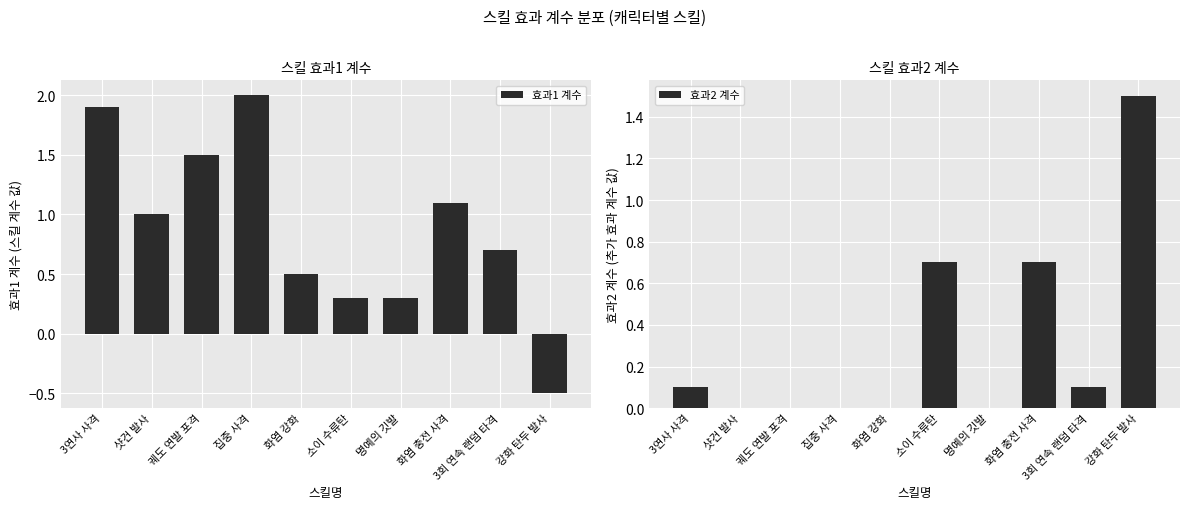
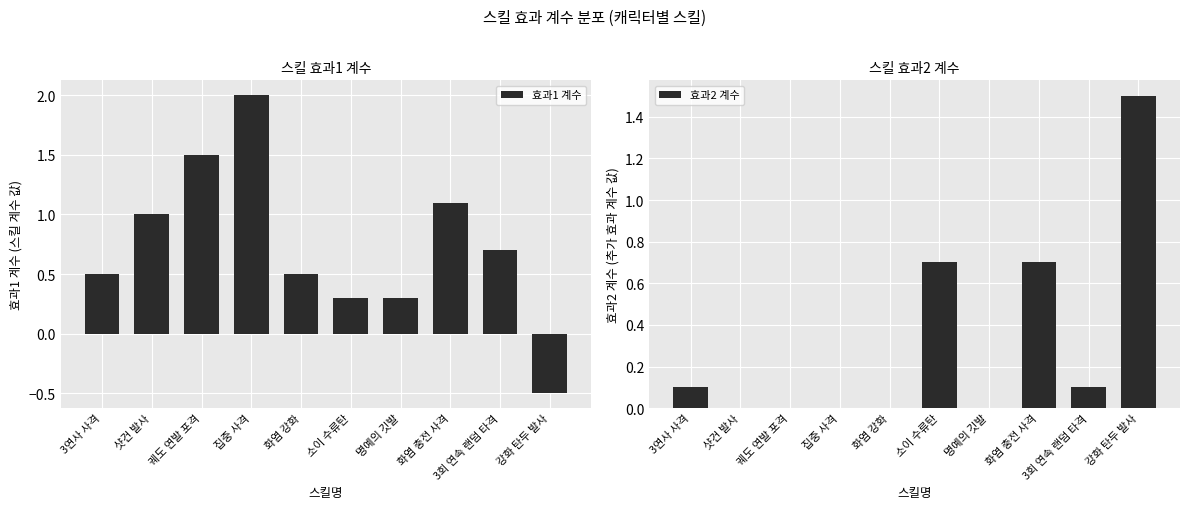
  {
    "스킬 효과1 계수": {
-     "3연사 사격": 1.9,
+     "3연사 사격": 0.5,
      "샷건 발사": 1.0,
      "궤도 연발 포격": 1.5,
      "집중 사격": 2.0,
      "화염 강화": 0.5,
      "소이 수류탄": 0.3,
      "명예의 깃발": 0.3,
      "화염 충전 사격": 1.1,
      "3회 연속 랜덤 타격": 0.7,
      "강화 탄두 발사": -0.5
    },
    "스킬 효과2 계수": {
      "3연사 사격": 0.10,
      "샷건 발사": 0.00,
      "궤도 연발 포격": 0.00,
      "집중 사격": 0.00,
      "화염 강화": 0.00,
      "소이 수류탄": 0.70,
      "명예의 깃발": 0.00,
      "화염 충전 사격": 0.70,
      "3회 연속 랜덤 타격": 0.10,
      "강화 탄두 발사": 1.50
    }
  }
